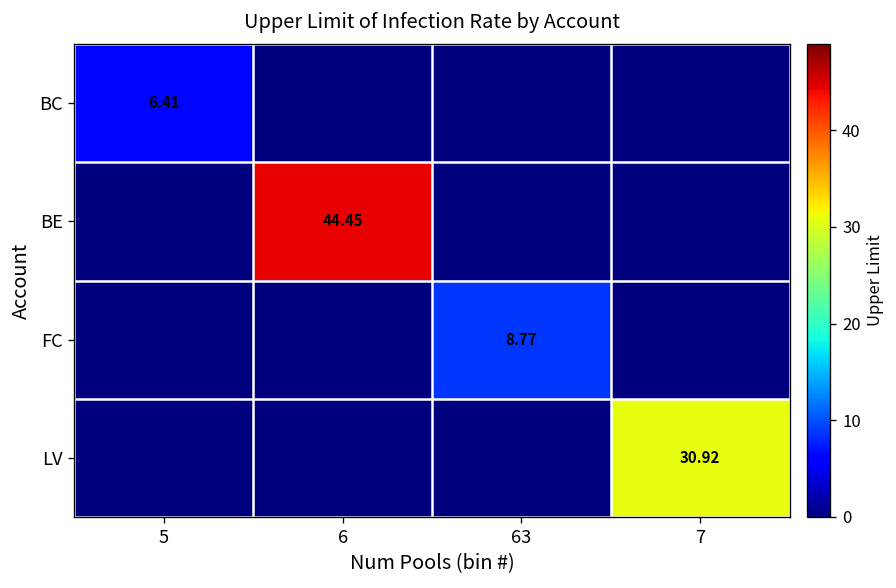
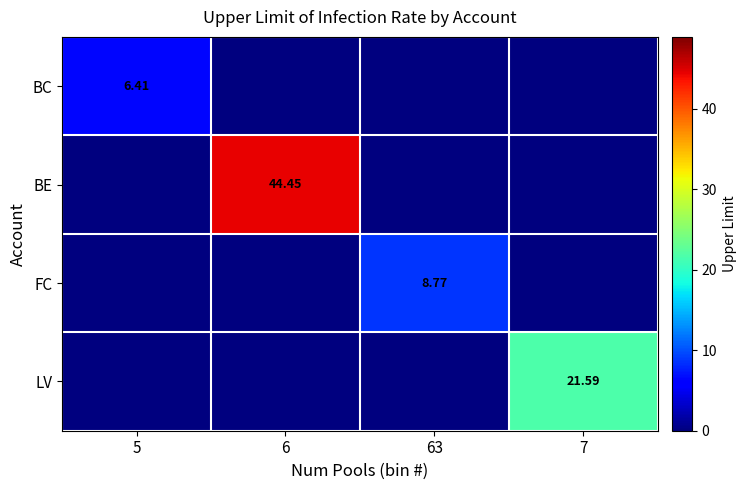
  {
    "BC": {
      "5": 6.41
    },
    "BE": {
      "6": 44.45
    },
    "FC": {
      "63": 8.77
    },
    "LV": {
-     "7": 30.92
+     "7": 21.59
    }
  }
